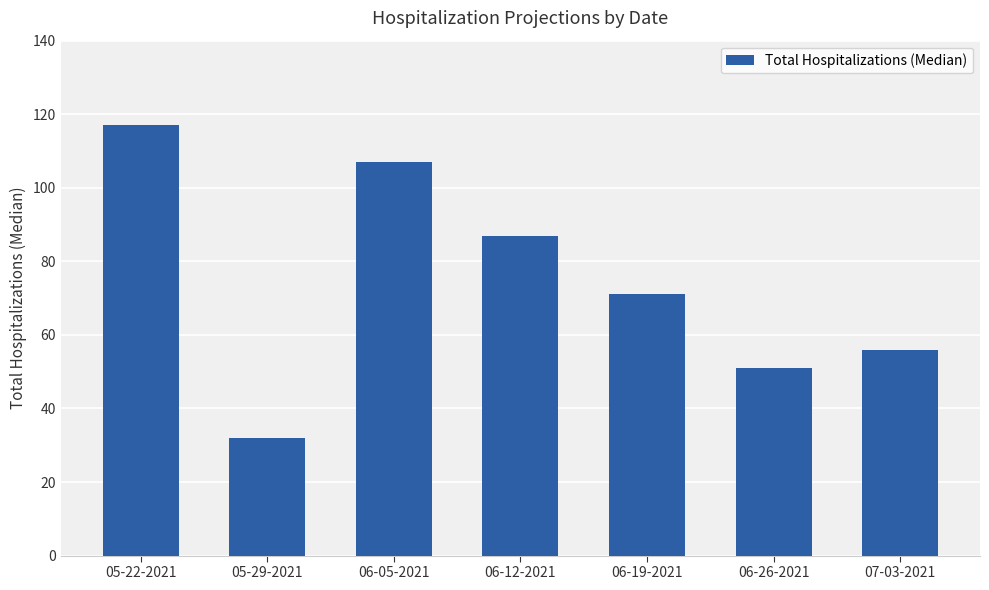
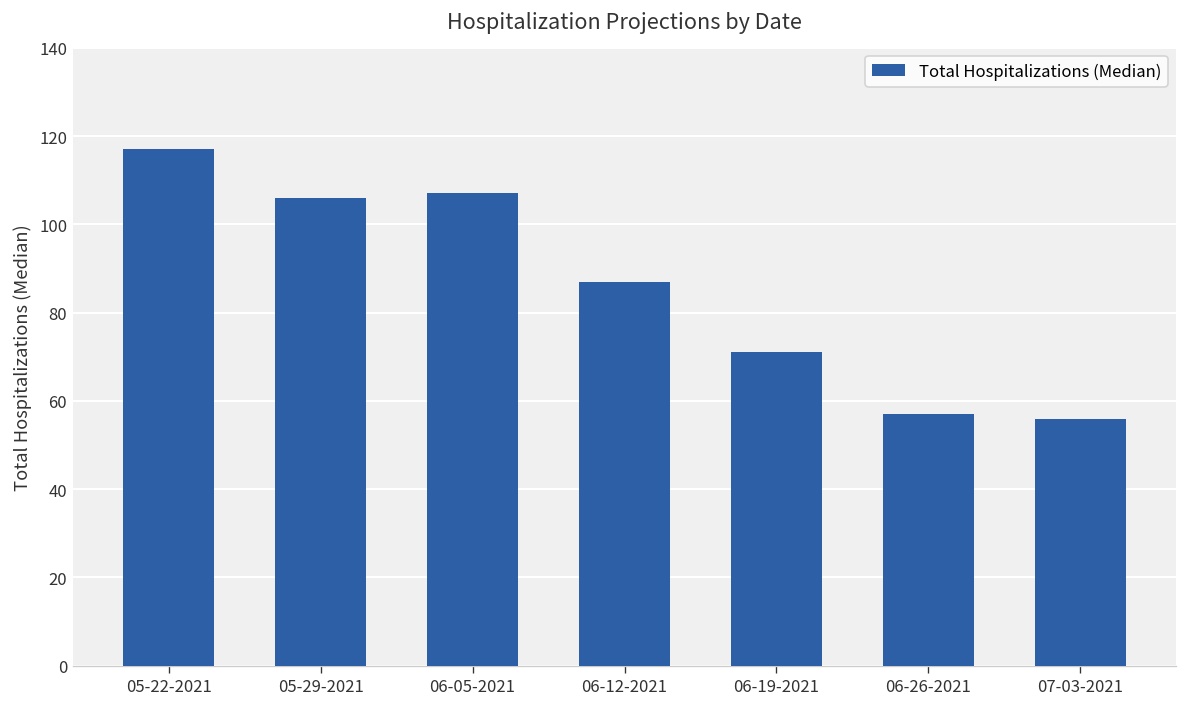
  {
    "05-22-2021": 117,
-   "05-29-2021": 32,
+   "05-29-2021": 106,
    "06-05-2021": 107,
    "06-12-2021": 87,
    "06-19-2021": 71,
-   "06-26-2021": 51,
+   "06-26-2021": 57,
    "07-03-2021": 56
  }
